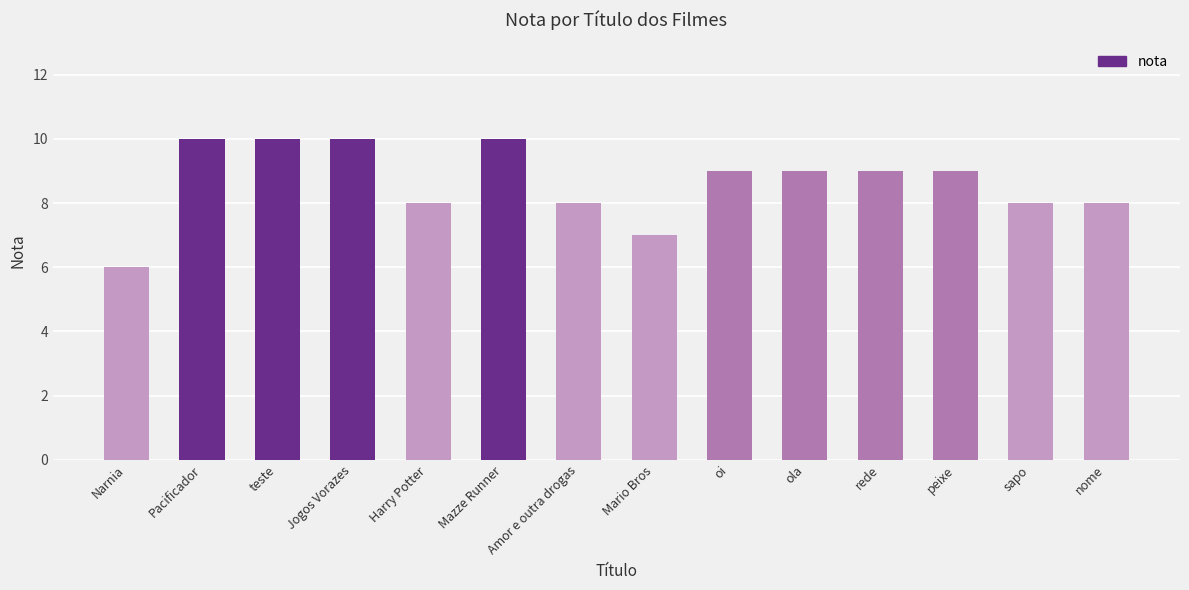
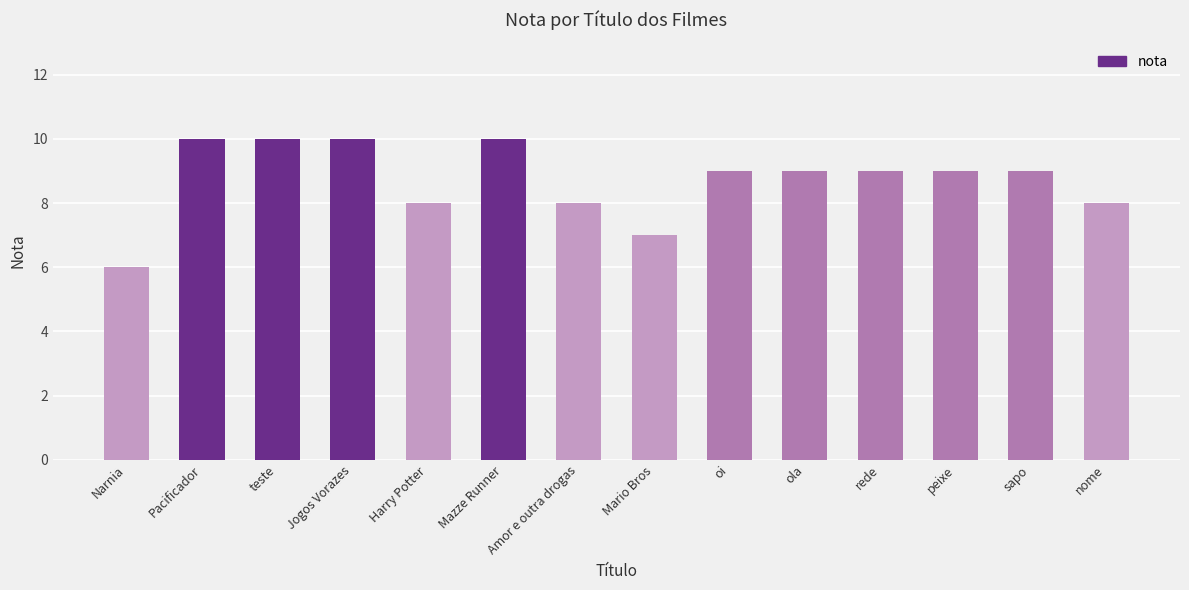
  {
    "Narnia": 6,
    "Pacificador": 10,
    "teste": 10,
    "Jogos Vorazes": 10,
    "Harry Potter": 8,
    "Mazze Runner": 10,
    "Amor e outra drogas": 8,
    "Mario Bros": 7,
    "oi": 9,
    "ola": 9,
    "rede": 9,
    "peixe": 9,
-   "sapo": 8,
+   "sapo": 9,
    "nome": 8
  }
